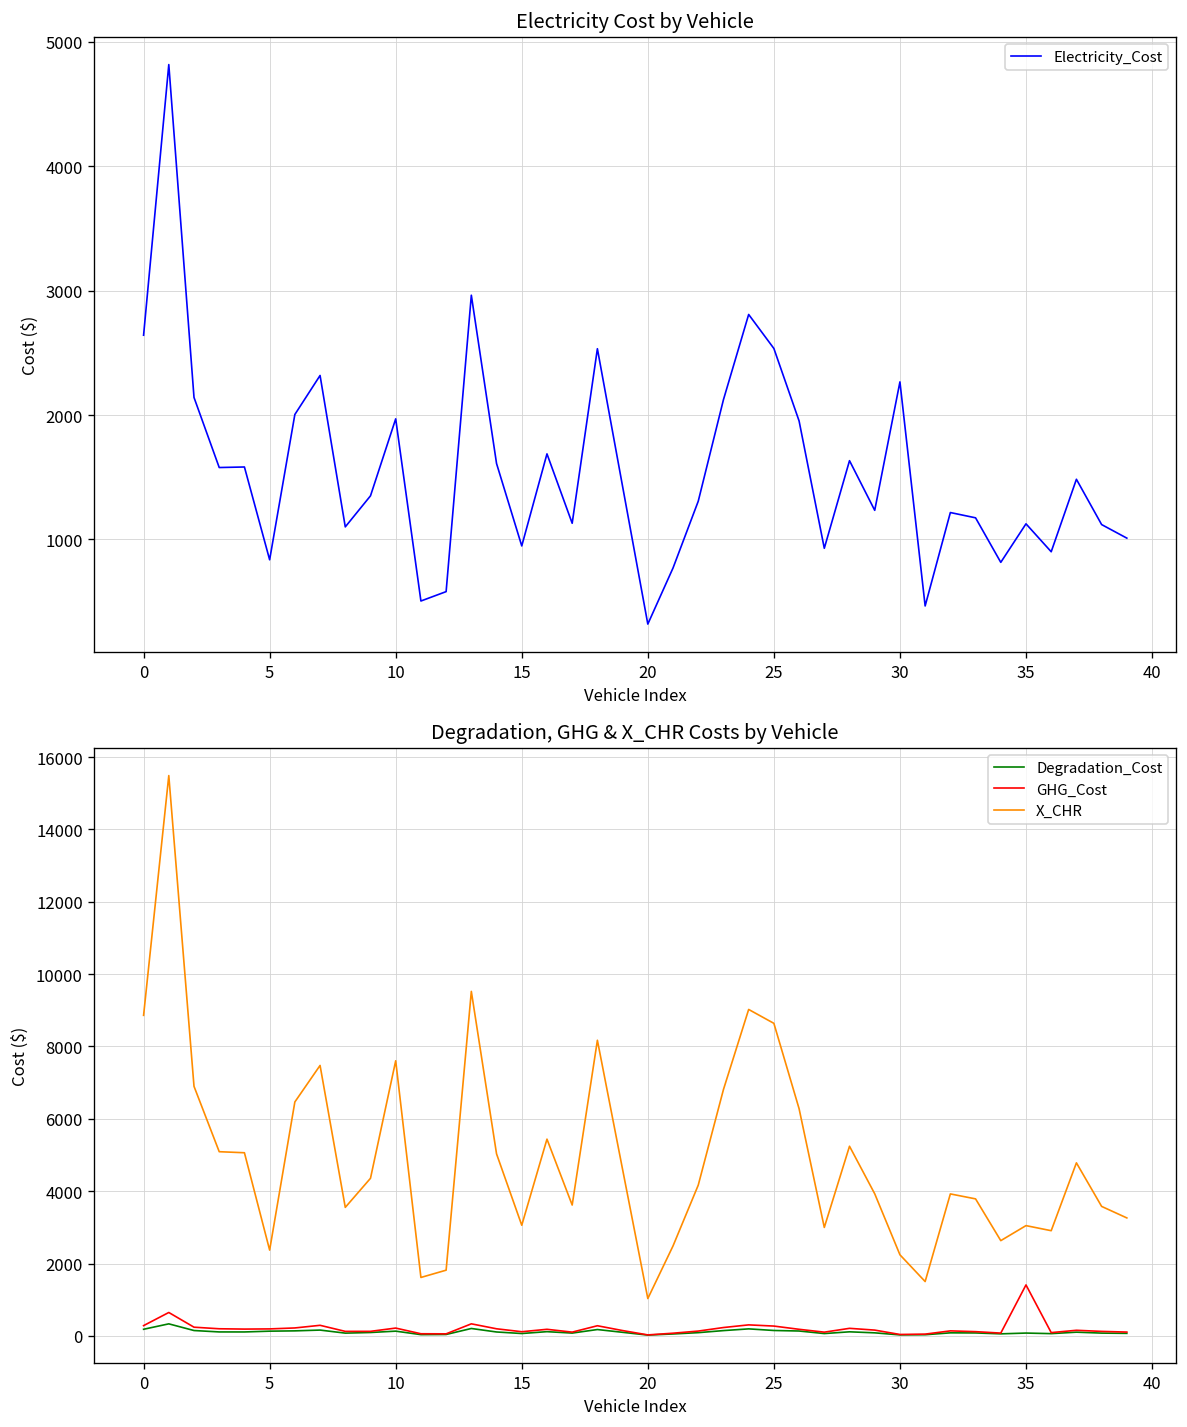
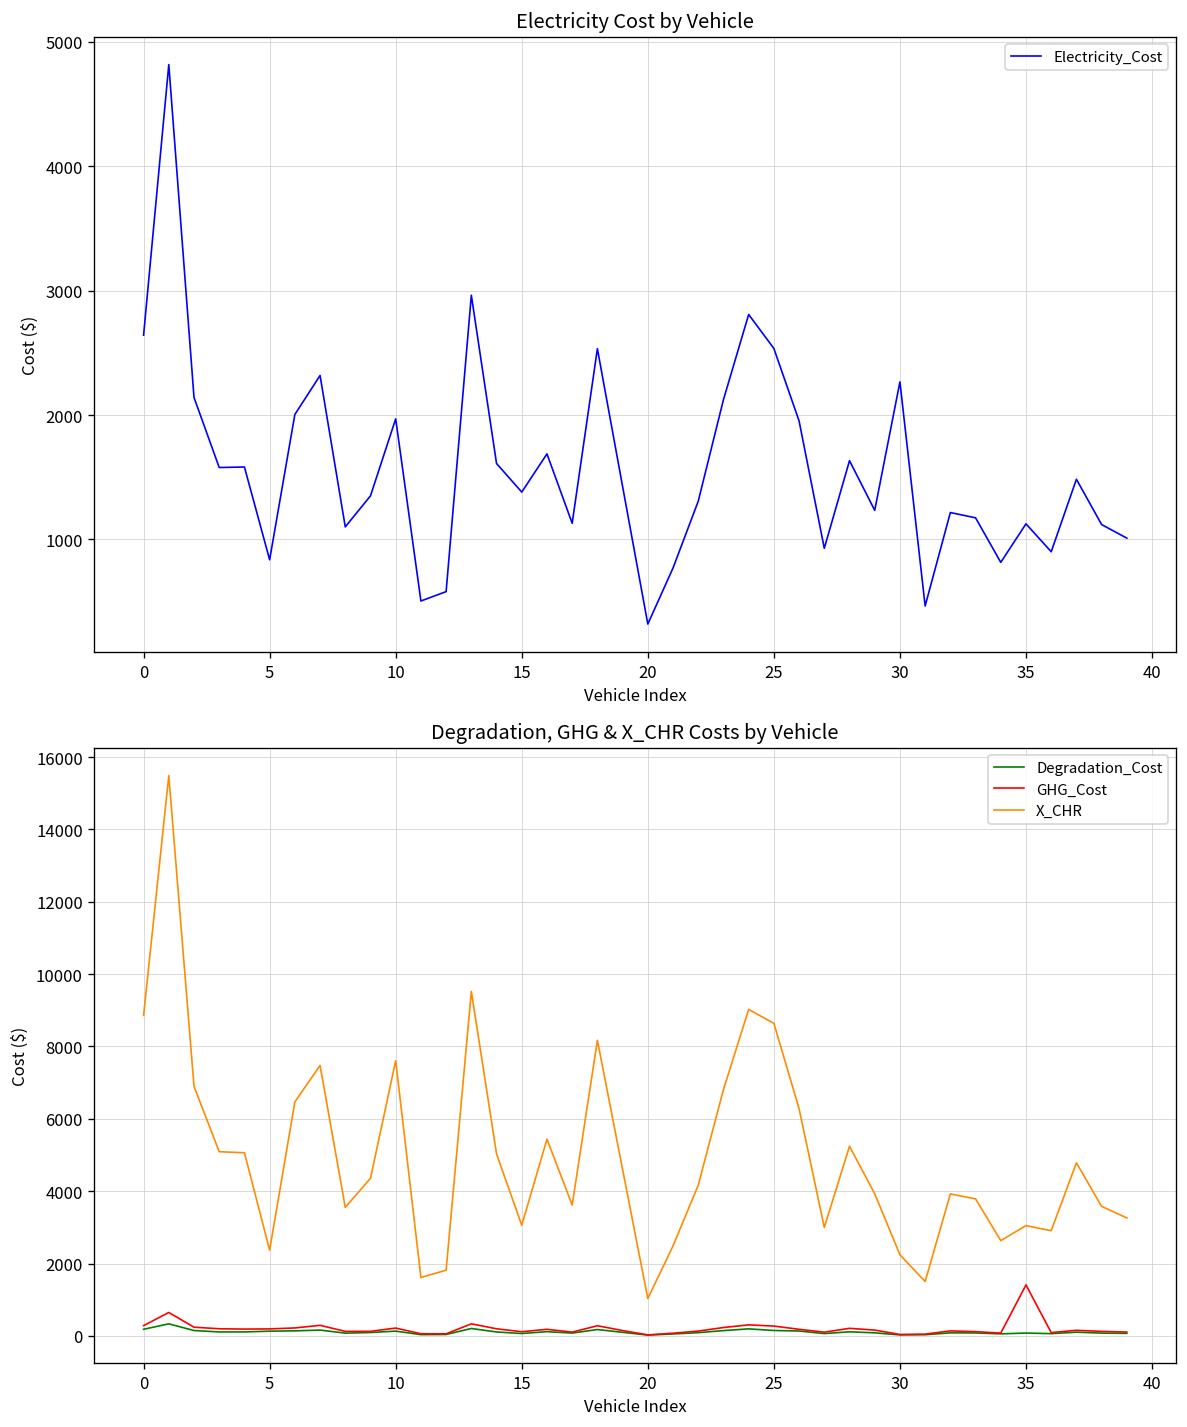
  {
    "Electricity Cost by Vehicle": {
      "0": 2640,
      "5": 840,
      "10": 1970,
-     "15": 950,
+     "15": 1380,
      "20": 320,
      "25": 2540,
      "30": 2270,
      "35": 1130
    },
    "Degradation, GHG & X_CHR Costs by Vehicle": {
      "Degradation_Cost": {
        "0": 200,
        "25": 100,
        "35": 100
      },
      "GHG_Cost": {
        "0": 300,
        "25": 300,
        "35": 1400
      },
      "X_CHR": {
        "0": 8900,
        "5": 2400,
        "10": 7600,
        "15": 3100,
        "20": 1000,
        "25": 8600,
        "30": 2200,
        "35": 3000
      }
    }
  }
